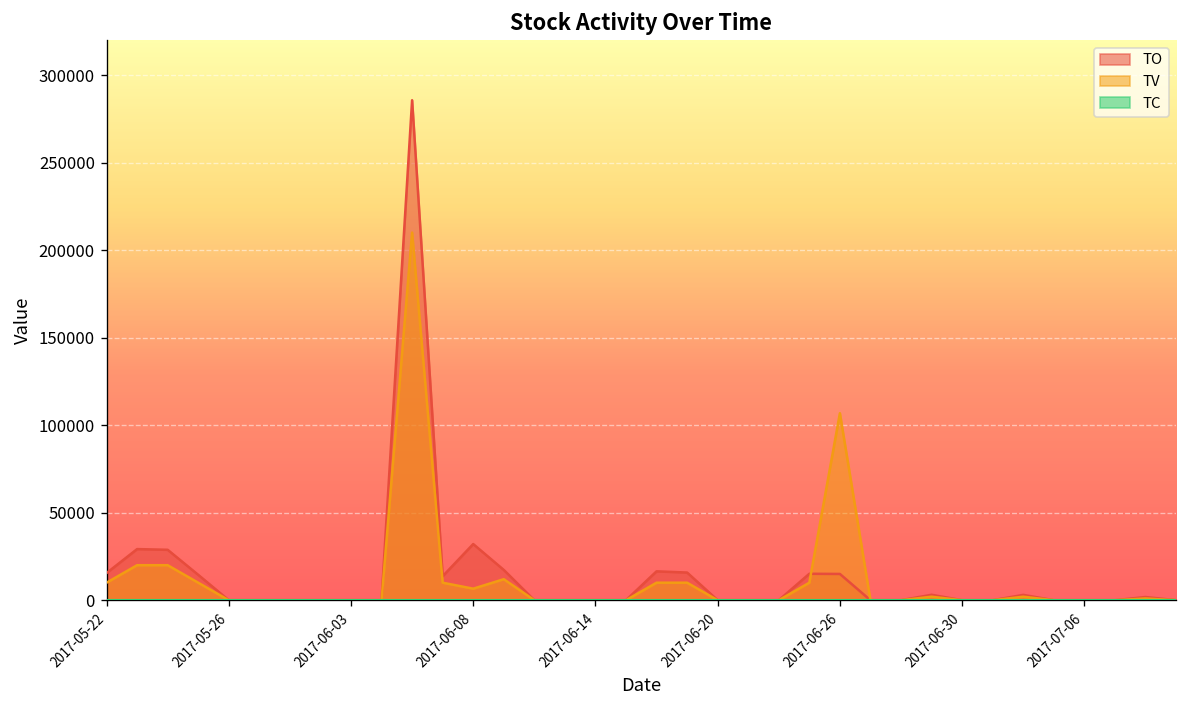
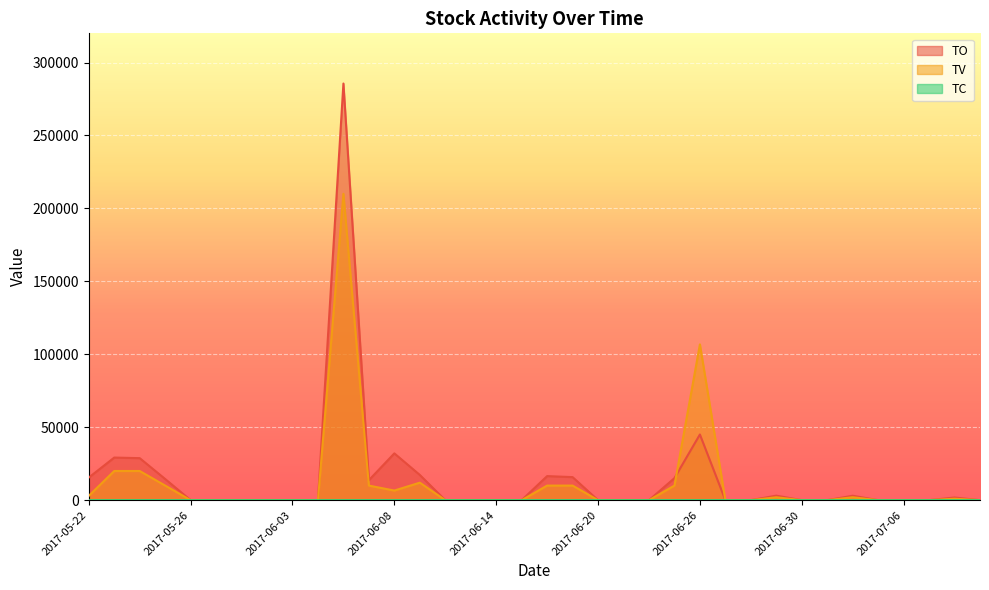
  {
    "TO": {
      "2017-05-22": 16000,
      "2017-06-08": 32000,
-     "2017-06-26": 15000
+     "2017-06-26": 45000
    },
    "TV": {
-     "2017-05-22": 10000,
+     "2017-05-22": 3000,
      "2017-06-08": 7000,
      "2017-06-26": 107000
    },
    "TC": {
      "2017-05-22": 0,
      "2017-06-08": 0,
      "2017-06-26": 0
    }
  }
